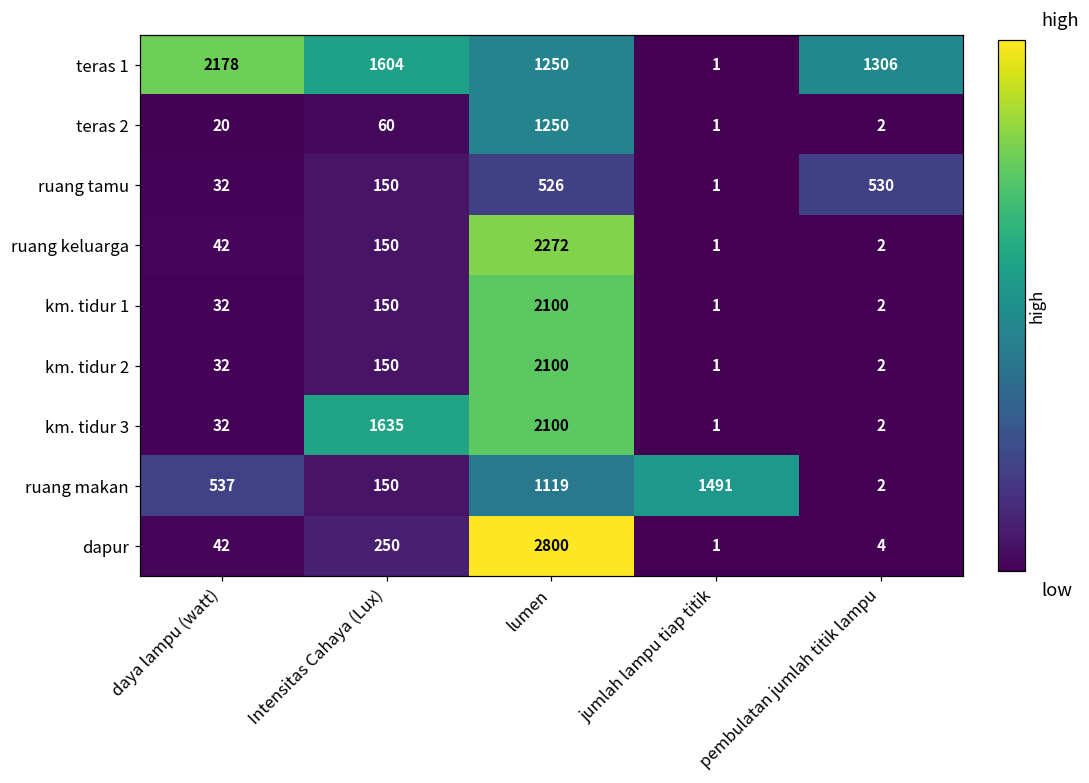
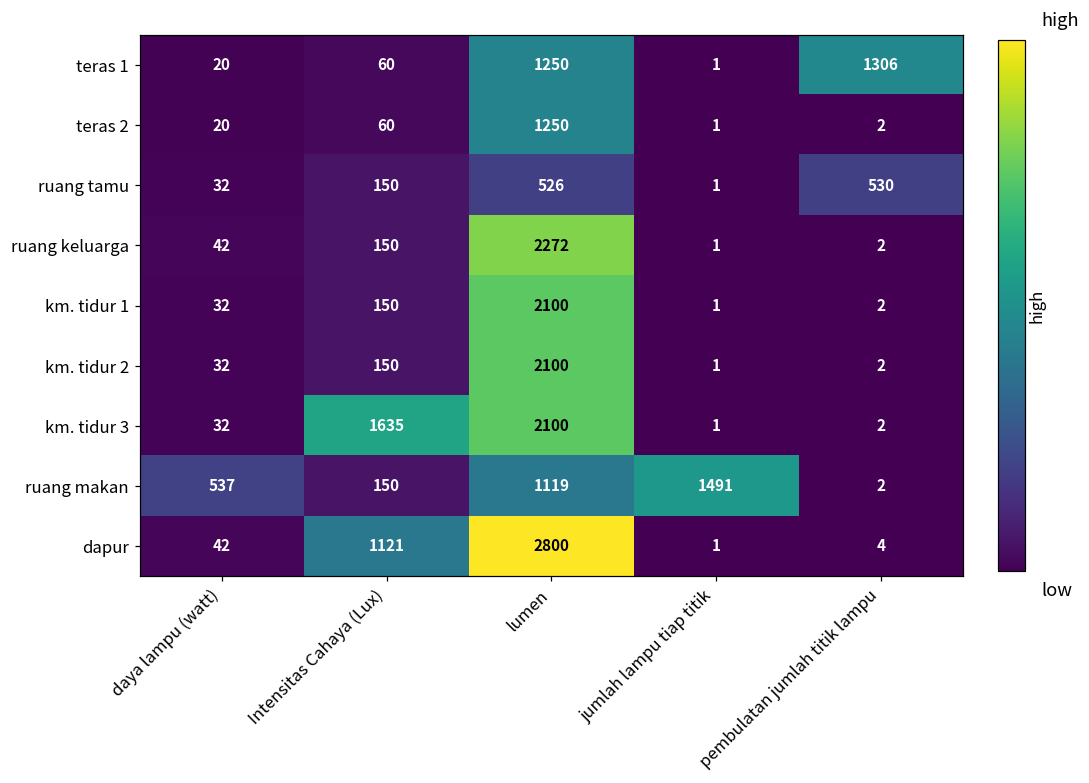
  {
    "teras 1": {
-     "daya lampu (watt)": 2178,
-     "Intensitas Cahaya (Lux)": 1604,
+     "daya lampu (watt)": 20,
+     "Intensitas Cahaya (Lux)": 60,
      "lumen": 1250,
      "jumlah lampu tiap titik": 1,
      "pembulatan jumlah titik lampu": 1306
    },
    "teras 2": {
      "daya lampu (watt)": 20,
      "Intensitas Cahaya (Lux)": 60,
      "lumen": 1250,
      "jumlah lampu tiap titik": 1,
      "pembulatan jumlah titik lampu": 2
    },
    "ruang tamu": {
      "daya lampu (watt)": 32,
      "Intensitas Cahaya (Lux)": 150,
      "lumen": 526,
      "jumlah lampu tiap titik": 1,
      "pembulatan jumlah titik lampu": 530
    },
    "ruang keluarga": {
      "daya lampu (watt)": 42,
      "Intensitas Cahaya (Lux)": 150,
      "lumen": 2272,
      "jumlah lampu tiap titik": 1,
      "pembulatan jumlah titik lampu": 2
    },
    "km. tidur 1": {
      "daya lampu (watt)": 32,
      "Intensitas Cahaya (Lux)": 150,
      "lumen": 2100,
      "jumlah lampu tiap titik": 1,
      "pembulatan jumlah titik lampu": 2
    },
    "km. tidur 2": {
      "daya lampu (watt)": 32,
      "Intensitas Cahaya (Lux)": 150,
      "lumen": 2100,
      "jumlah lampu tiap titik": 1,
      "pembulatan jumlah titik lampu": 2
    },
    "km. tidur 3": {
      "daya lampu (watt)": 32,
      "Intensitas Cahaya (Lux)": 1635,
      "lumen": 2100,
      "jumlah lampu tiap titik": 1,
      "pembulatan jumlah titik lampu": 2
    },
    "ruang makan": {
      "daya lampu (watt)": 537,
      "Intensitas Cahaya (Lux)": 150,
      "lumen": 1119,
      "jumlah lampu tiap titik": 1491,
      "pembulatan jumlah titik lampu": 2
    },
    "dapur": {
      "daya lampu (watt)": 42,
-     "Intensitas Cahaya (Lux)": 250,
+     "Intensitas Cahaya (Lux)": 1121,
      "lumen": 2800,
      "jumlah lampu tiap titik": 1,
      "pembulatan jumlah titik lampu": 4
    }
  }
